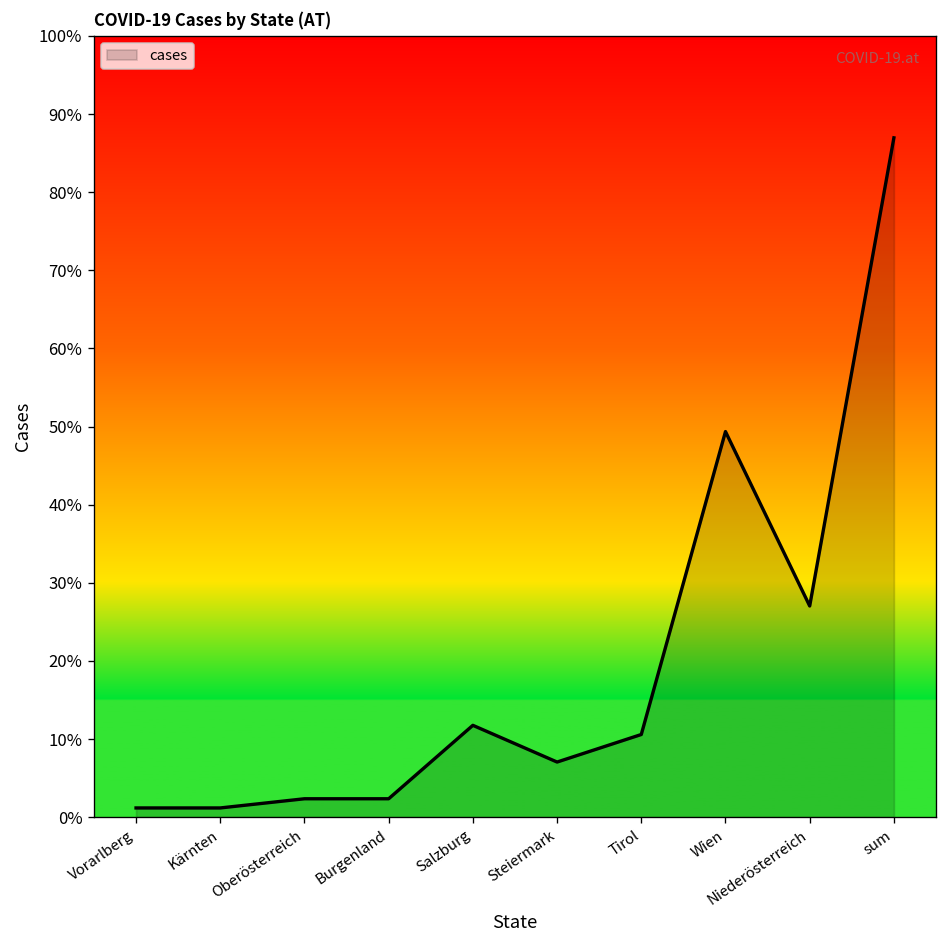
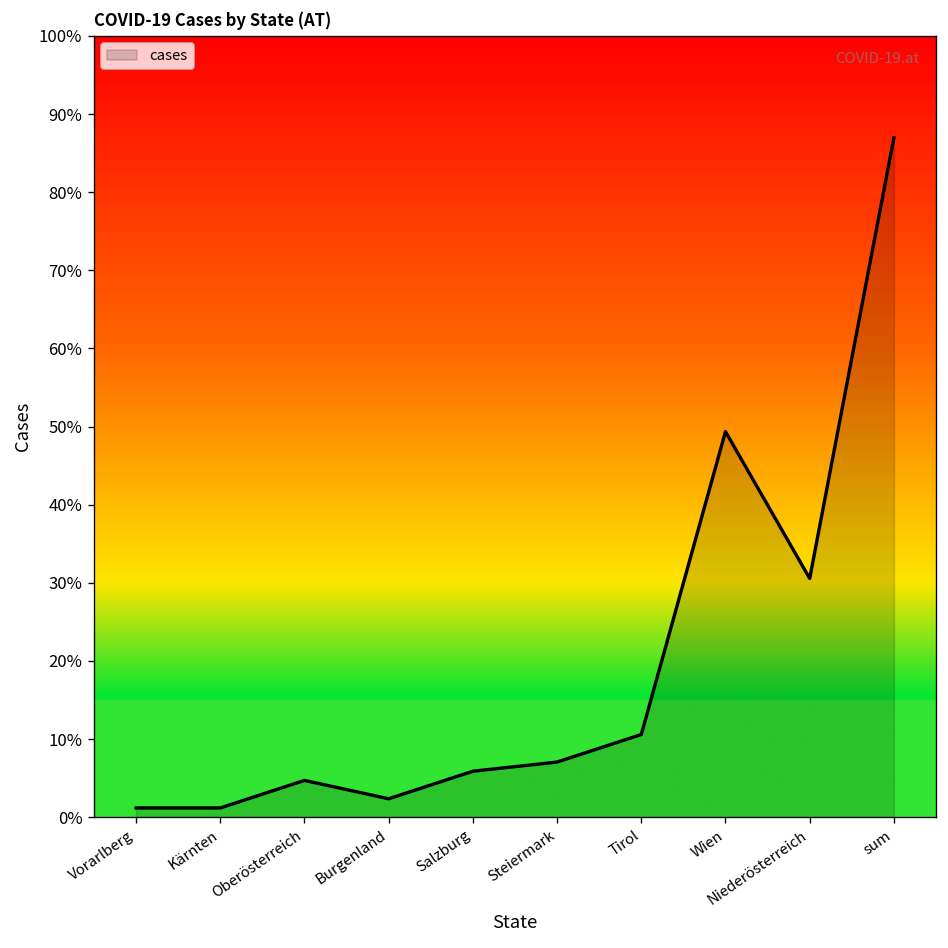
  {
    "Vorarlberg": "1%",
    "Kärnten": "1%",
-   "Oberösterreich": "2%",
+   "Oberösterreich": "5%",
    "Burgenland": "2%",
-   "Salzburg": "12%",
+   "Salzburg": "6%",
    "Steiermark": "7%",
    "Tirol": "11%",
    "Wien": "49%",
-   "Niederösterreich": "27%",
+   "Niederösterreich": "31%",
    "sum": "87%"
  }
